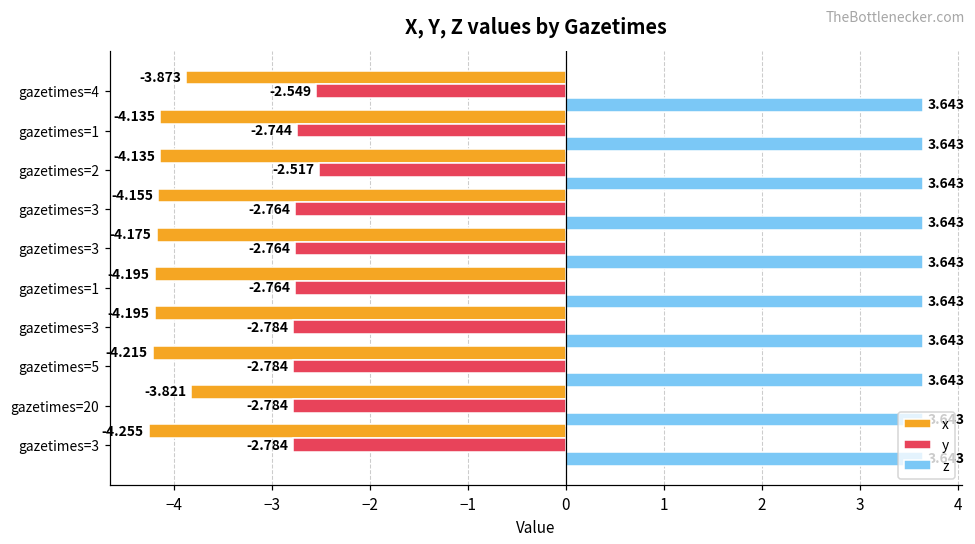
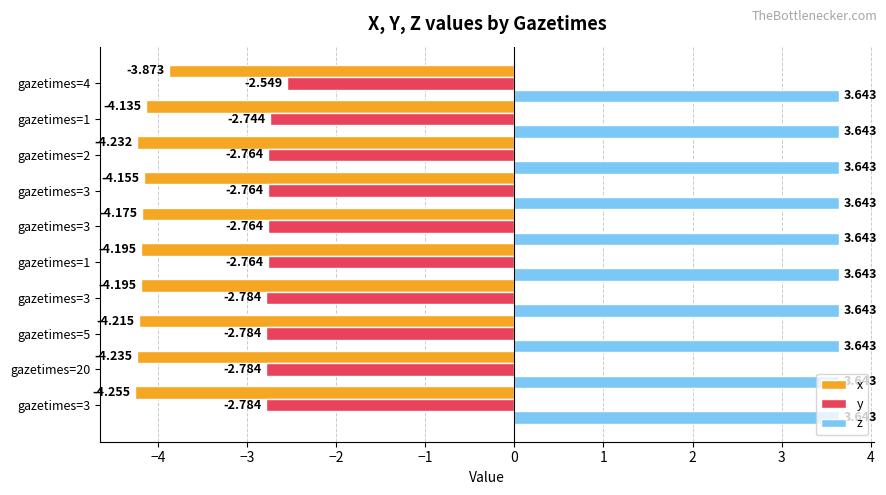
  {
    "x": {
      "gazetimes=4": -3.873,
-     "gazetimes=2": -4.135,
+     "gazetimes=2": -4.232,
      "gazetimes=5": -4.215,
-     "gazetimes=20": -3.821
+     "gazetimes=20": -4.235
    },
    "y": {
      "gazetimes=4": -2.549,
-     "gazetimes=2": -2.517,
+     "gazetimes=2": -2.764,
      "gazetimes=5": -2.784,
      "gazetimes=20": -2.784
    },
    "z": {
      "gazetimes=4": 3.643,
      "gazetimes=2": 3.643,
      "gazetimes=5": 3.643
    }
  }
